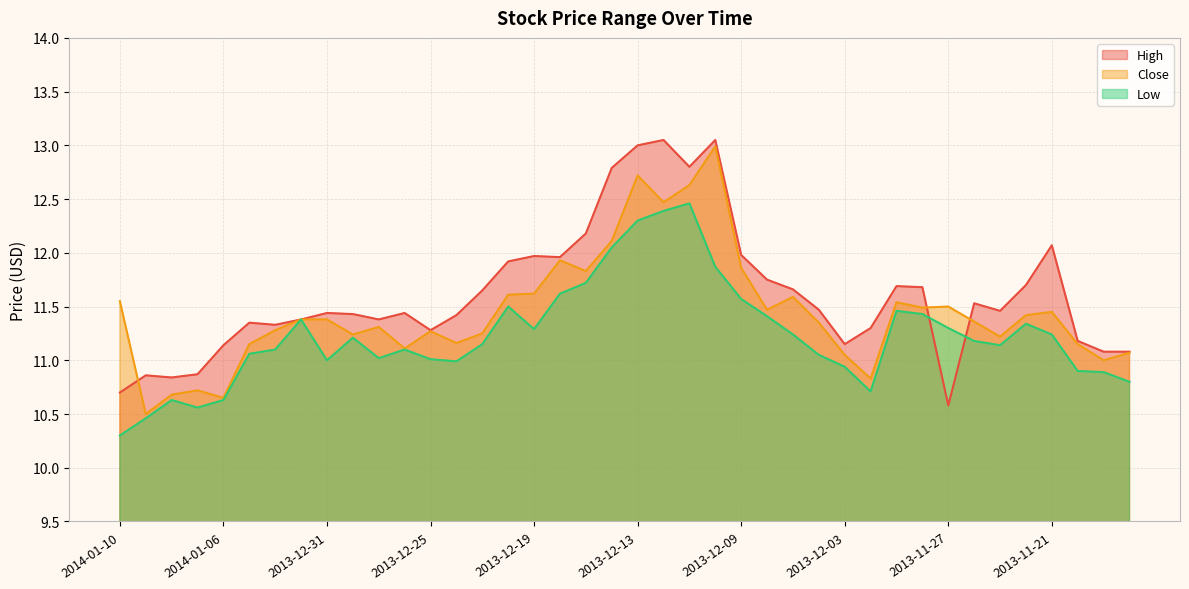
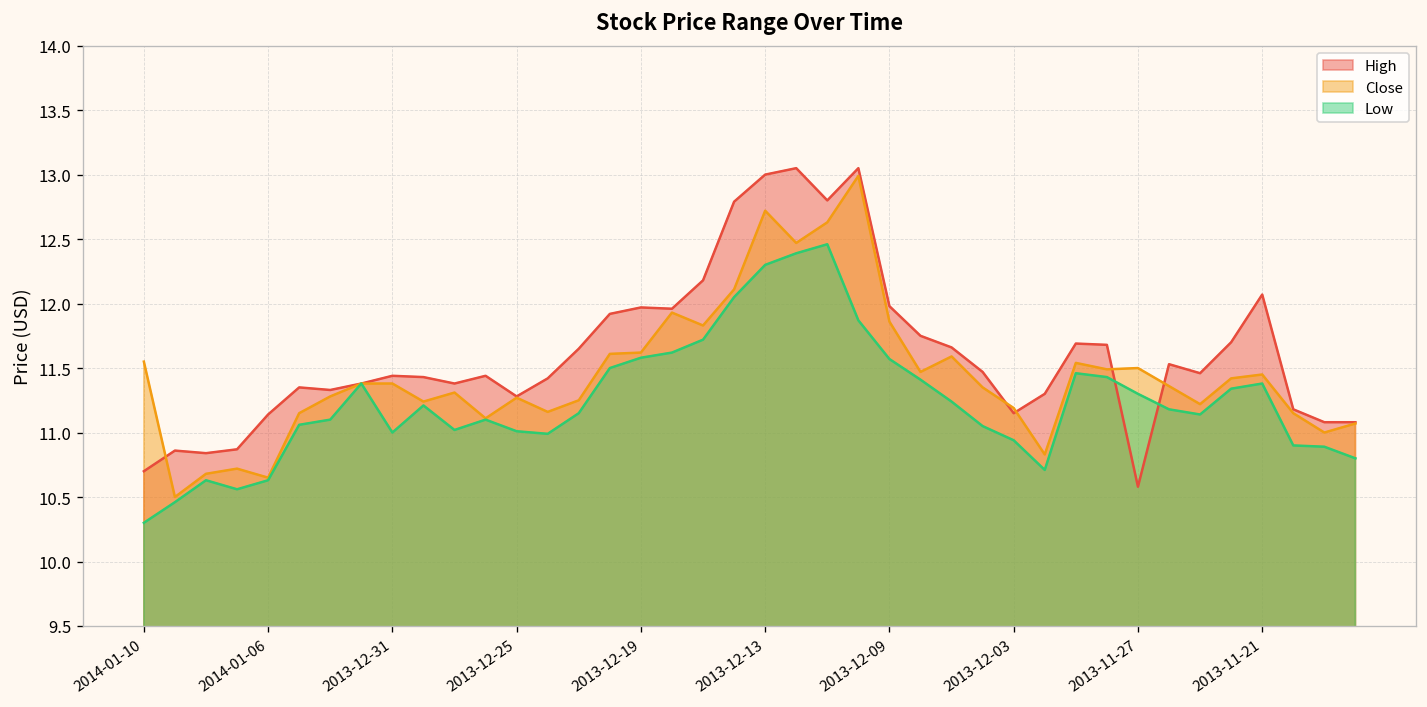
  {
    "High": {
      "2014-01-10": 10.70,
      "2014-01-06": 11.14,
      "2013-12-31": 11.44,
      "2013-12-19": 11.97,
      "2013-12-13": 13.00,
      "2013-12-09": 11.98,
      "2013-12-03": 11.15,
      "2013-11-27": 10.58,
      "2013-11-21": 12.07
    },
    "Close": {
      "2014-01-10": 11.55,
      "2013-12-31": 11.38,
      "2013-12-19": 11.62,
      "2013-12-13": 12.72,
      "2013-12-09": 11.86,
-     "2013-12-03": 11.05,
+     "2013-12-03": 11.19,
      "2013-11-27": 11.50,
      "2013-11-21": 11.45
    },
    "Low": {
      "2014-01-10": 10.30,
      "2013-12-31": 11.00,
      "2013-12-25": 11.01,
-     "2013-12-19": 11.29,
+     "2013-12-19": 11.58,
      "2013-12-13": 12.30,
      "2013-12-09": 11.57,
      "2013-12-03": 10.94,
      "2013-11-27": 11.30,
-     "2013-11-21": 11.24
+     "2013-11-21": 11.38
    }
  }
